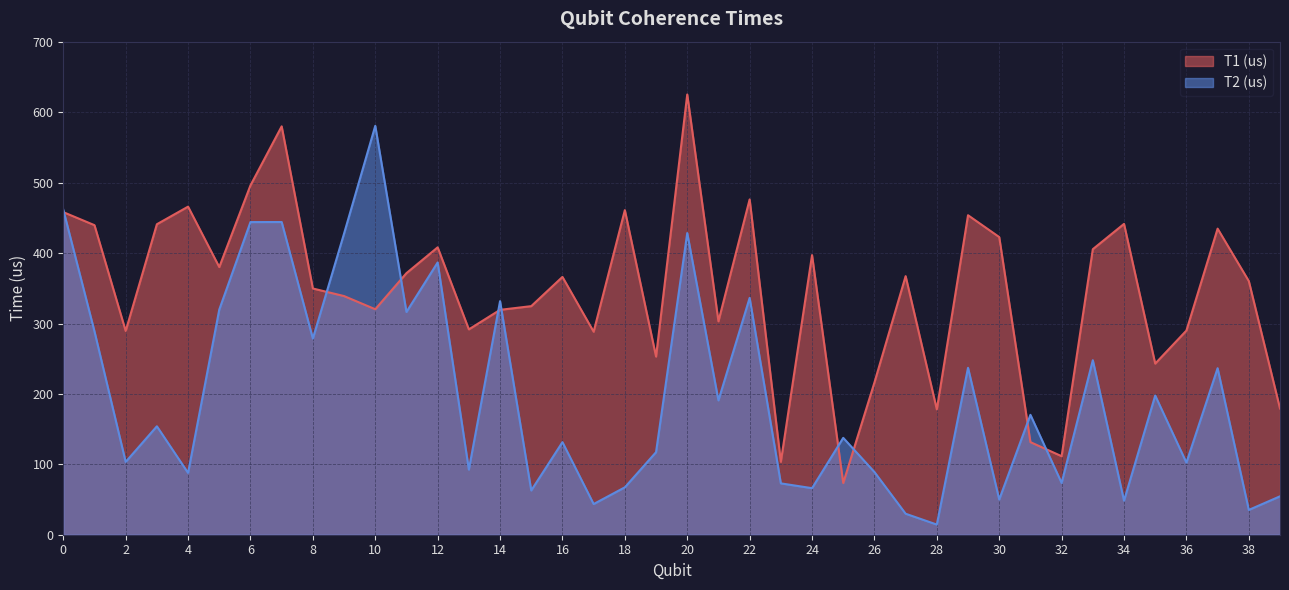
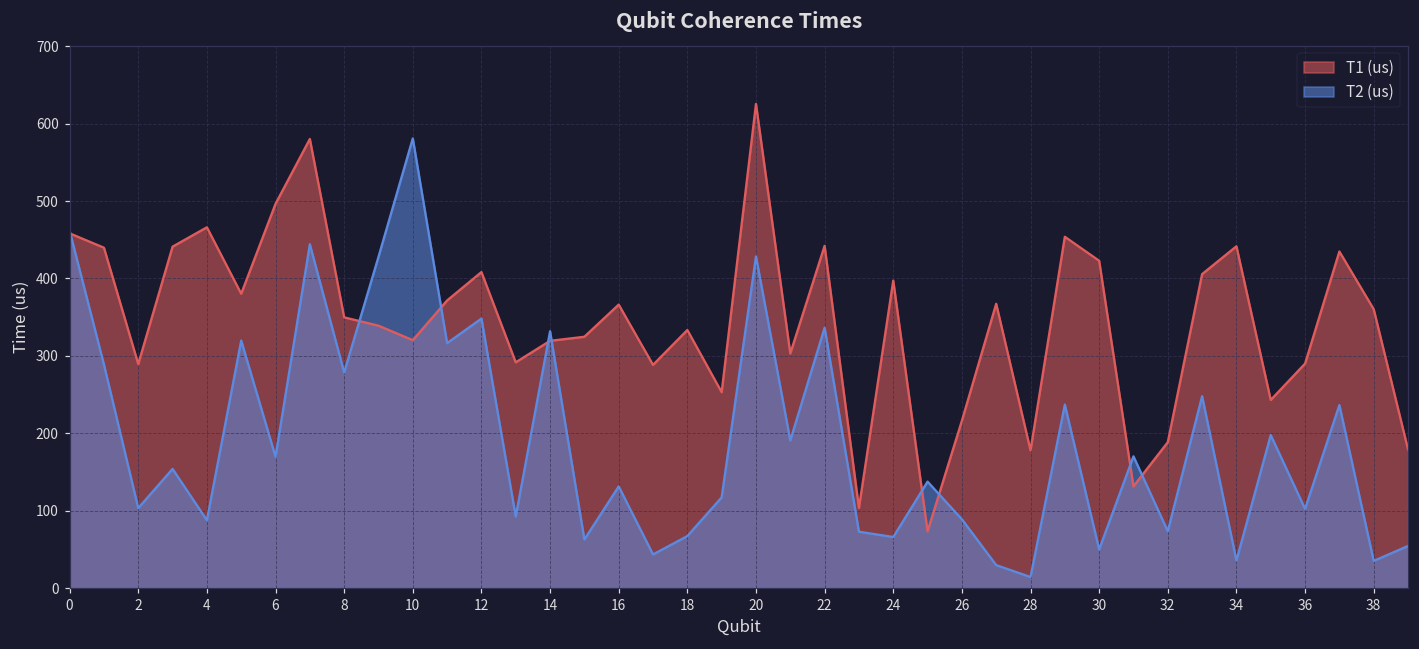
  {
    "T1 (us)": {
      "2": 290,
      "4": 470,
      "6": 500,
      "8": 350,
      "10": 320,
      "12": 410,
      "14": 320,
      "16": 370,
-     "18": 460,
+     "18": 330,
      "20": 630,
-     "22": 480,
+     "22": 440,
      "24": 400,
      "26": 220,
      "28": 180,
      "30": 420,
-     "32": 110,
+     "32": 190,
      "34": 440,
      "36": 290,
      "38": 360
    },
    "T2 (us)": {
      "2": 100,
      "4": 90,
-     "6": 440,
+     "6": 170,
      "8": 280,
      "10": 580,
-     "12": 390,
+     "12": 350,
      "14": 330,
      "16": 130,
      "18": 70,
      "20": 430,
      "22": 340,
      "24": 70,
      "26": 90,
      "28": 10,
      "30": 50,
      "32": 70,
-     "34": 50,
+     "34": 40,
      "36": 100,
      "38": 40
    }
  }
